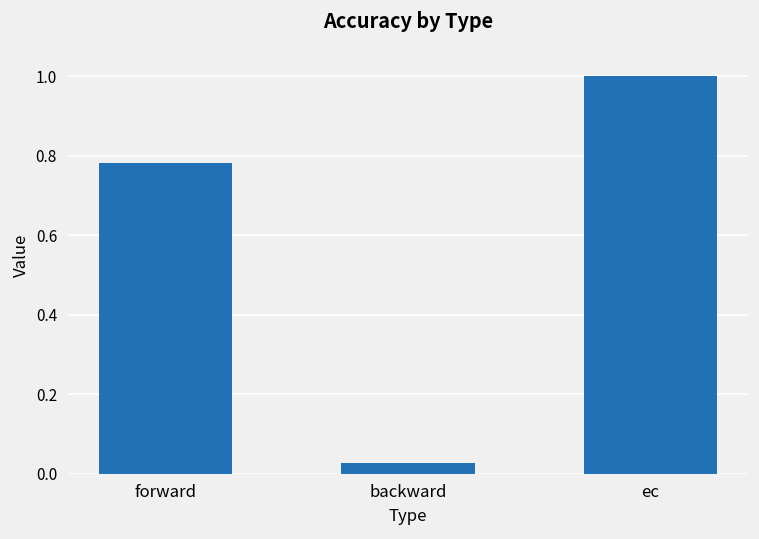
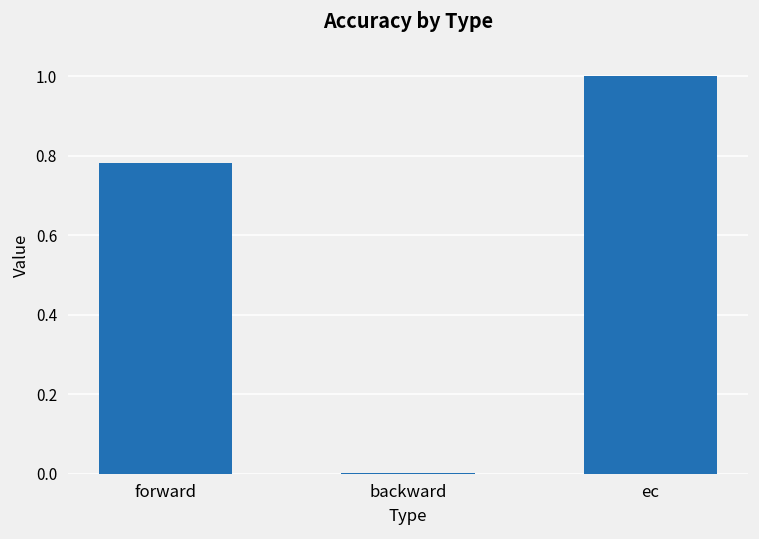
  {
    "forward": 0.78,
-   "backward": 0.03,
+   "backward": 0.00,
    "ec": 1.00
  }
